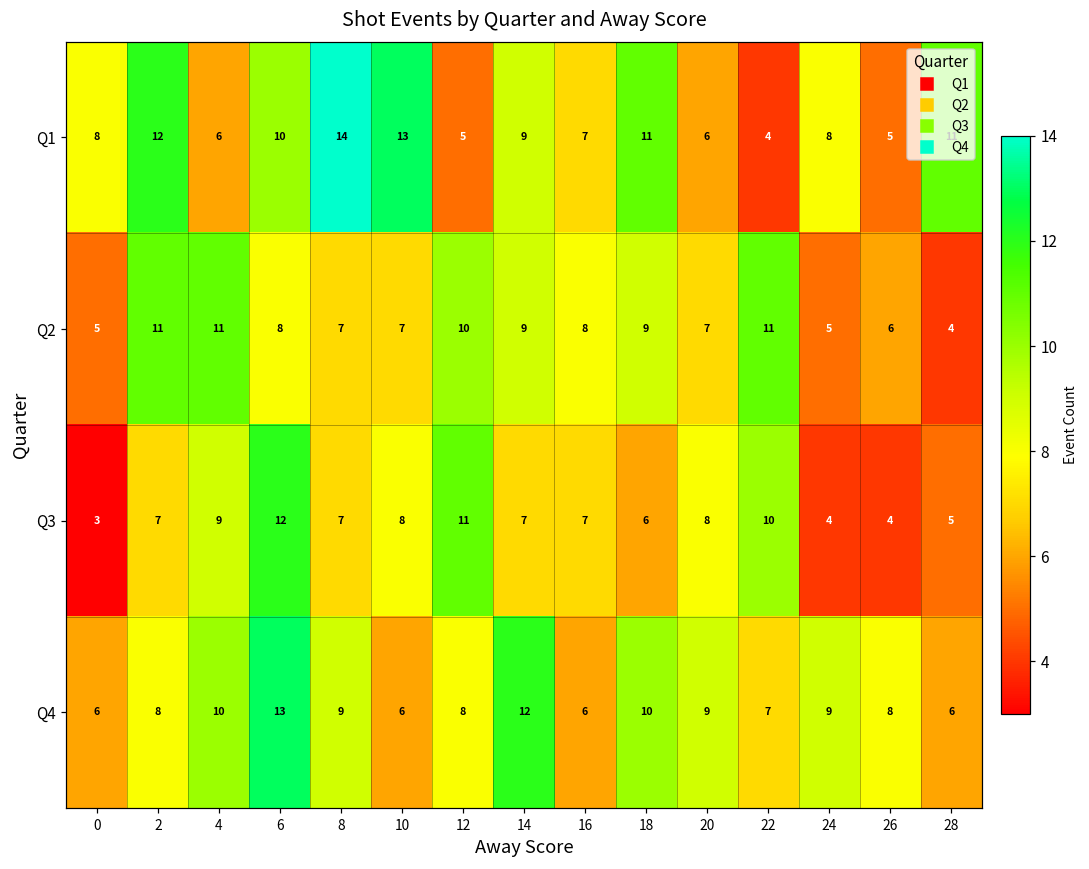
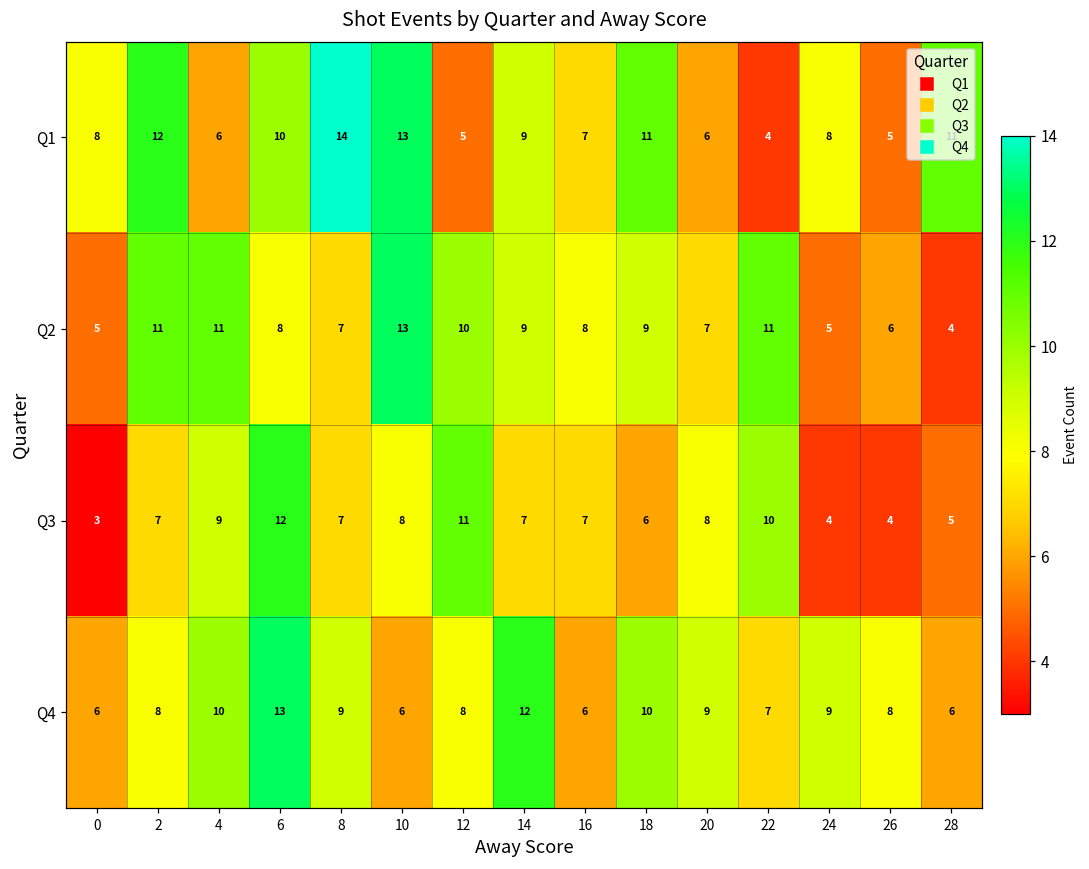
  {
    "Q1": {
      "0": 8,
      "2": 12,
      "4": 6,
      "6": 10,
      "8": 14,
      "10": 13,
      "12": 5,
      "14": 9,
      "16": 7,
      "18": 11,
      "20": 6,
      "22": 4,
      "24": 8,
      "26": 5
    },
    "Q2": {
      "0": 5,
      "2": 11,
      "4": 11,
      "6": 8,
      "8": 7,
-     "10": 7,
+     "10": 13,
      "12": 10,
      "14": 9,
      "16": 8,
      "18": 9,
      "20": 7,
      "22": 11,
      "24": 5,
      "26": 6,
      "28": 4
    },
    "Q3": {
      "0": 3,
      "2": 7,
      "4": 9,
      "6": 12,
      "8": 7,
      "10": 8,
      "12": 11,
      "14": 7,
      "16": 7,
      "18": 6,
      "20": 8,
      "22": 10,
      "24": 4,
      "26": 4,
      "28": 5
    },
    "Q4": {
      "0": 6,
      "2": 8,
      "4": 10,
      "6": 13,
      "8": 9,
      "10": 6,
      "12": 8,
      "14": 12,
      "16": 6,
      "18": 10,
      "20": 9,
      "22": 7,
      "24": 9,
      "26": 8,
      "28": 6
    }
  }
